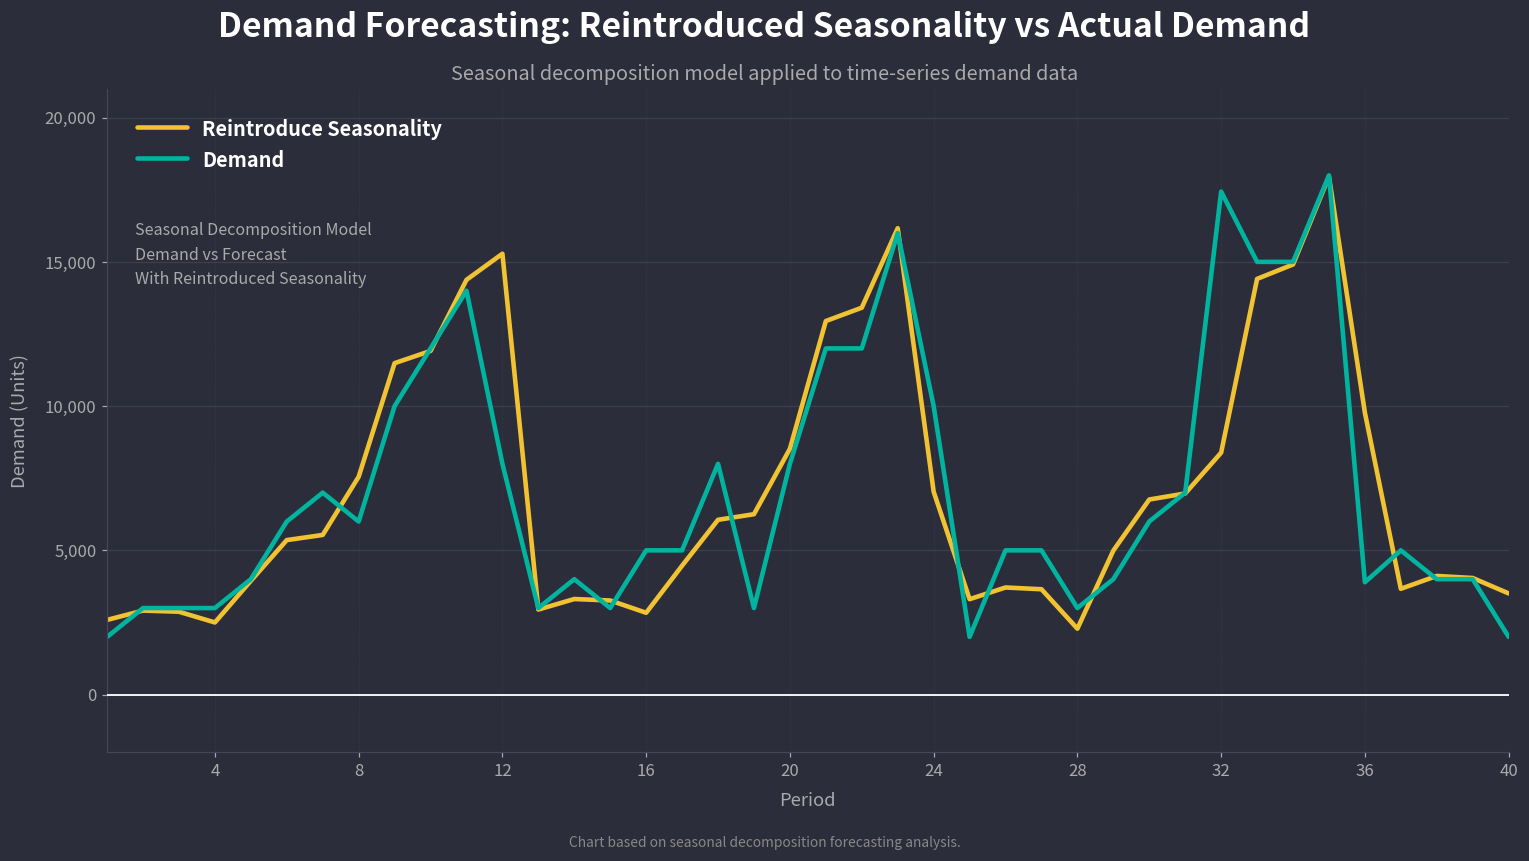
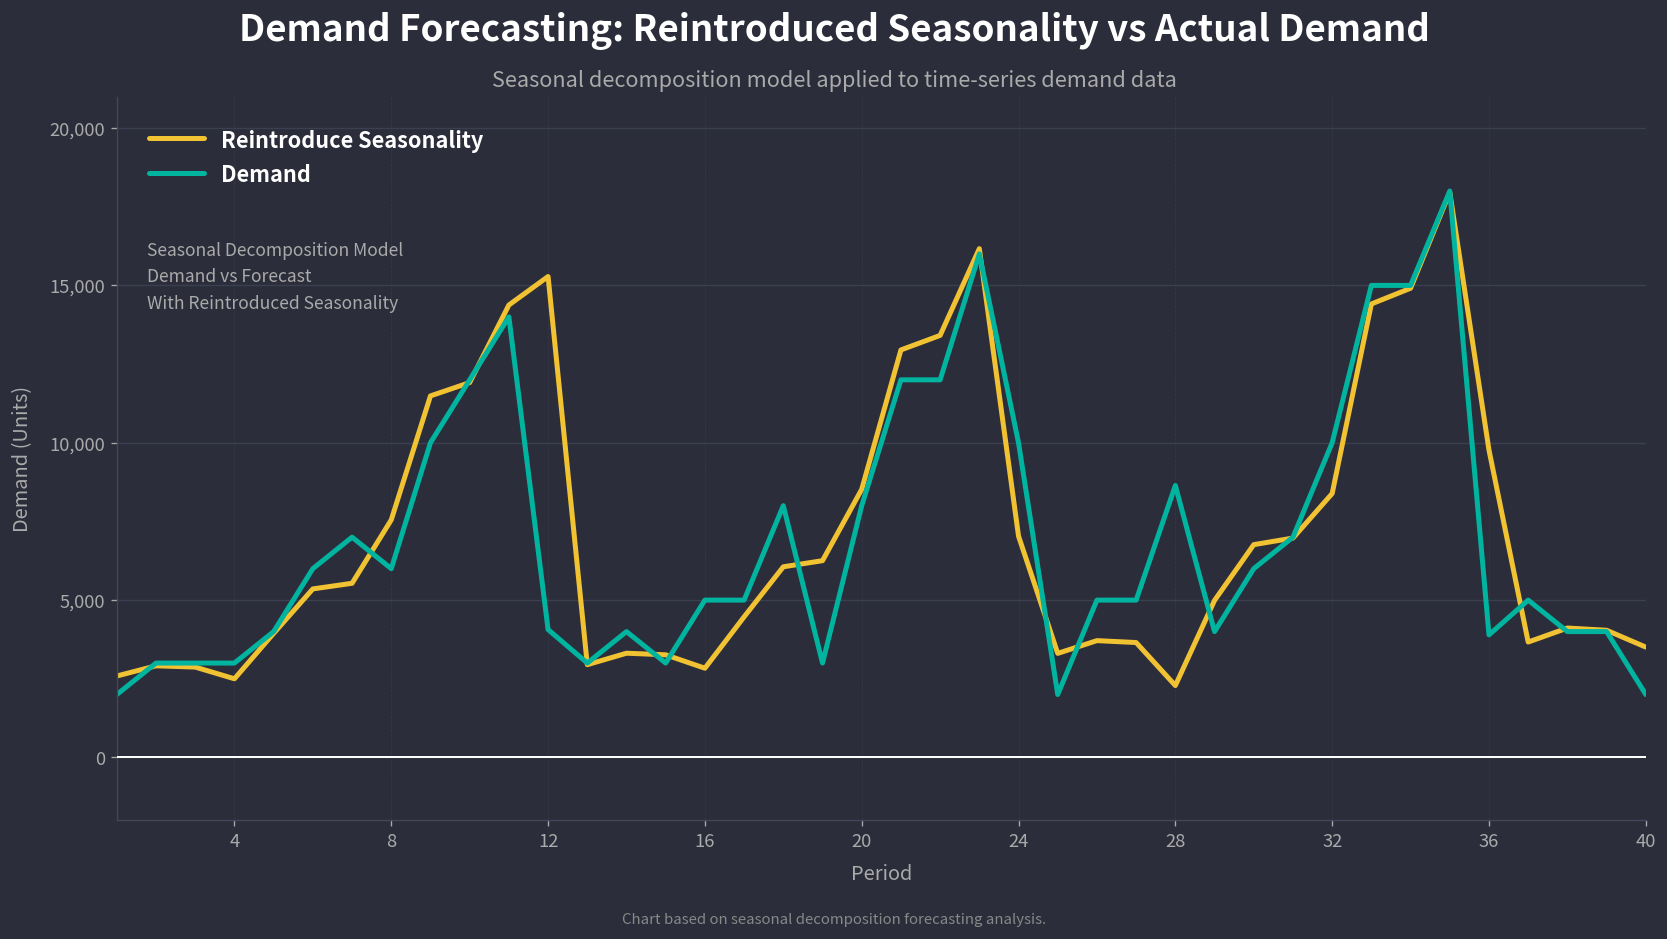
  {
    "Reintroduce Seasonality": {
      "4": "2,500",
      "8": "7,600",
      "12": "15,300",
      "16": "2,800",
      "20": "8,500",
      "24": "7,000",
      "28": "2,300",
      "32": "8,400",
      "36": "9,800",
      "40": "3,500"
    },
    "Demand": {
      "4": "3,000",
      "8": "6,000",
-     "12": "8,000",
+     "12": "4,100",
      "16": "5,000",
      "20": "8,000",
      "24": "10,000",
-     "28": "3,000",
-     "32": "17,400",
+     "28": "8,600",
+     "32": "10,000",
      "36": "3,900",
      "40": "2,000"
    }
  }
